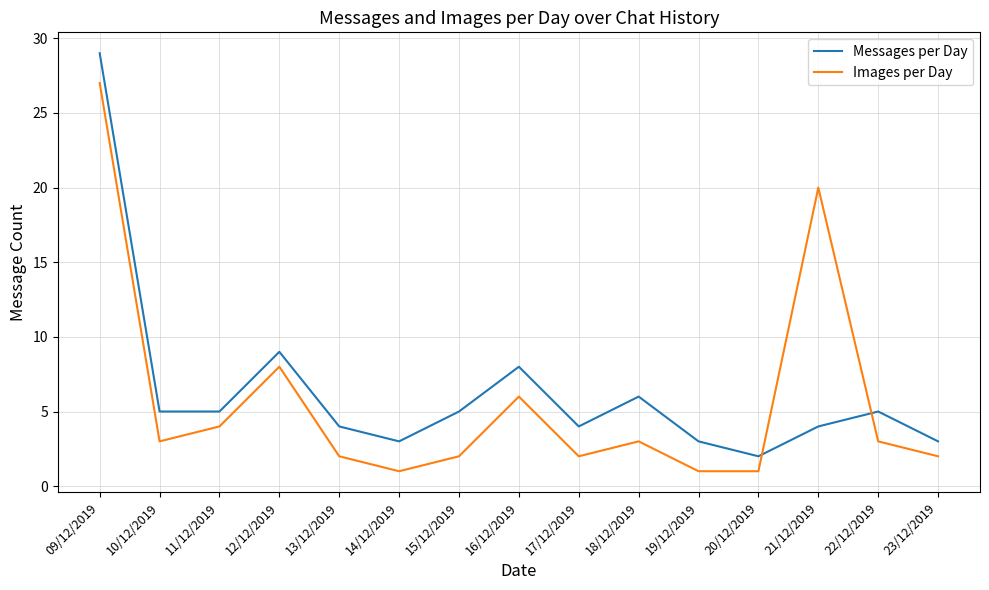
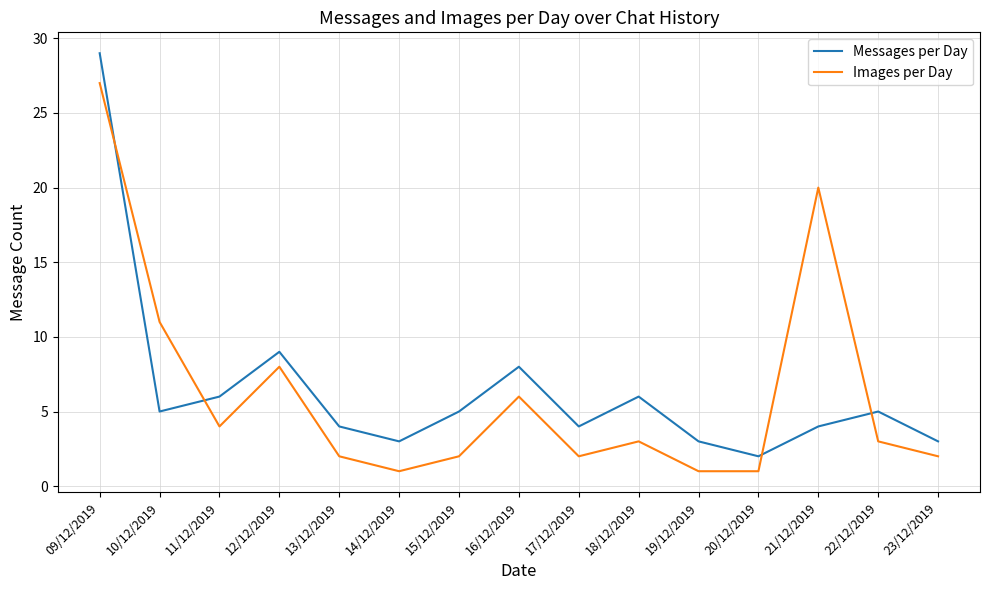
  {
    "Messages per Day": {
      "09/12/2019": 29,
      "10/12/2019": 5,
-     "11/12/2019": 5,
+     "11/12/2019": 6,
      "12/12/2019": 9,
      "13/12/2019": 4,
      "14/12/2019": 3,
      "15/12/2019": 5,
      "16/12/2019": 8,
      "17/12/2019": 4,
      "18/12/2019": 6,
      "19/12/2019": 3,
      "20/12/2019": 2,
      "21/12/2019": 4,
      "22/12/2019": 5,
      "23/12/2019": 3
    },
    "Images per Day": {
      "09/12/2019": 27,
-     "10/12/2019": 3,
+     "10/12/2019": 11,
      "11/12/2019": 4,
      "12/12/2019": 8,
      "13/12/2019": 2,
      "14/12/2019": 1,
      "15/12/2019": 2,
      "16/12/2019": 6,
      "17/12/2019": 2,
      "18/12/2019": 3,
      "19/12/2019": 1,
      "20/12/2019": 1,
      "21/12/2019": 20,
      "22/12/2019": 3,
      "23/12/2019": 2
    }
  }
